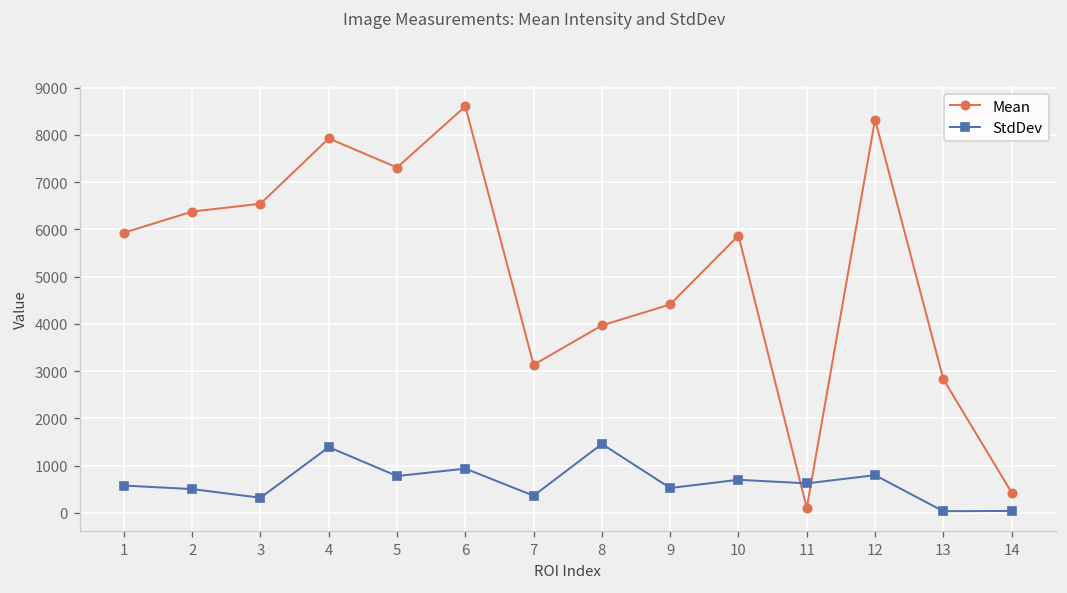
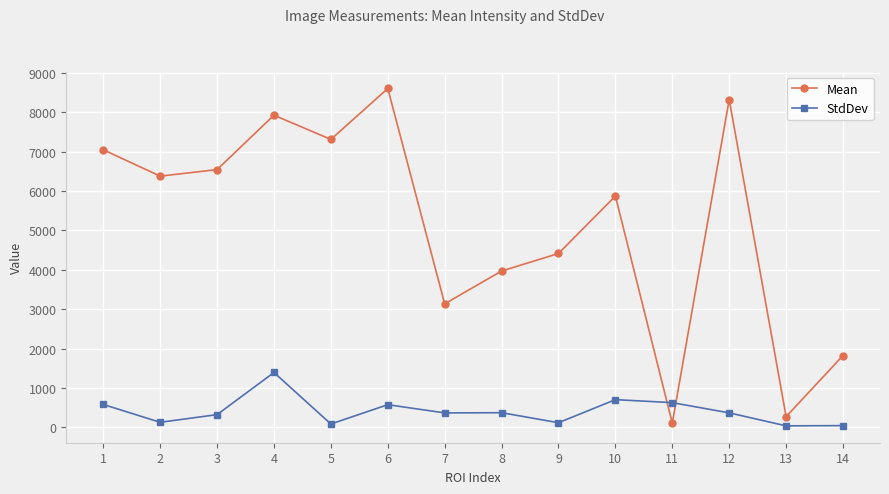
  {
    "Mean": {
-     "1": 5900,
+     "1": 7000,
      "2": 6400,
      "3": 6500,
      "4": 7900,
      "5": 7300,
      "6": 8600,
      "7": 3100,
      "8": 4000,
      "9": 4400,
      "10": 5900,
      "11": 100,
      "12": 8300,
-     "13": 2800,
-     "14": 400
+     "13": 300,
+     "14": 1800
    },
    "StdDev": {
      "1": 600,
-     "2": 500,
+     "2": 100,
      "3": 300,
      "4": 1400,
-     "5": 800,
-     "6": 900,
+     "5": 100,
+     "6": 600,
      "7": 400,
-     "8": 1500,
-     "9": 500,
+     "8": 400,
+     "9": 100,
      "10": 700,
      "11": 600,
-     "12": 800,
+     "12": 400,
      "13": 0,
      "14": 0
    }
  }
